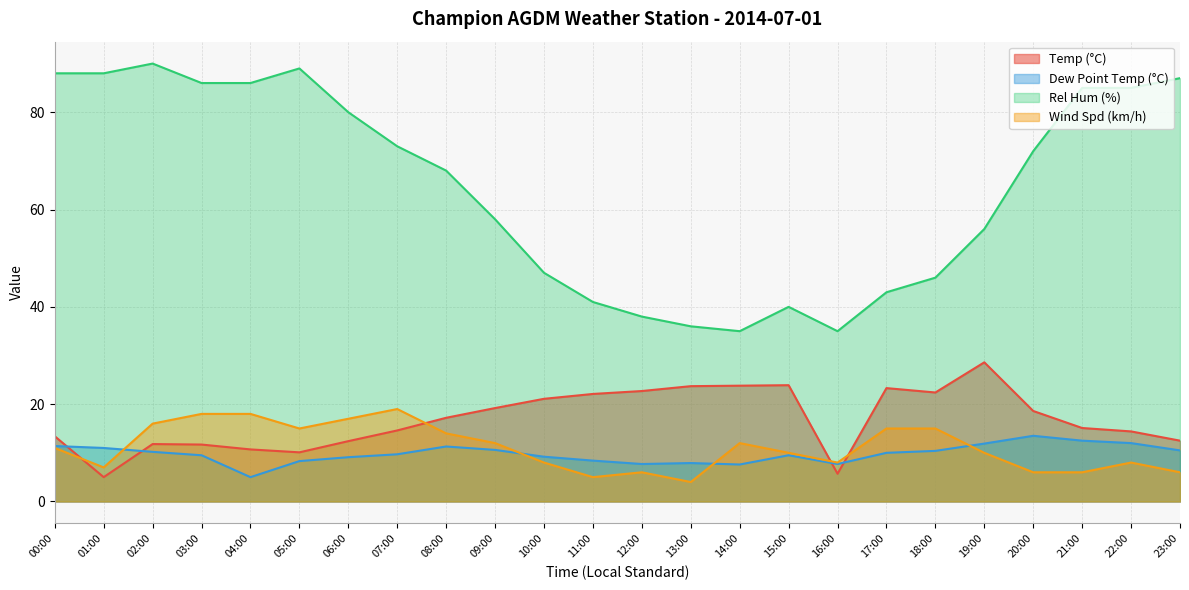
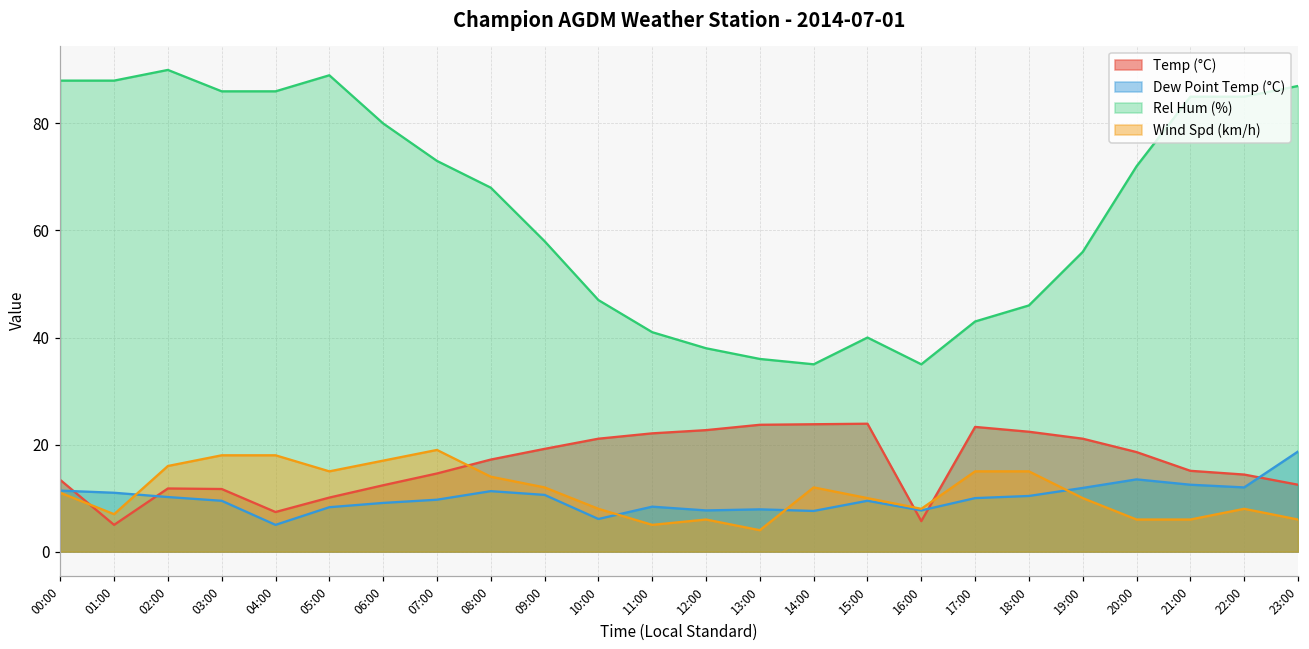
  {
    "Temp (°C)": {
      "00:00": 13,
      "01:00": 5,
      "02:00": 12,
      "03:00": 12,
-     "04:00": 11,
+     "04:00": 7,
      "05:00": 10,
      "06:00": 12,
      "07:00": 15,
      "08:00": 17,
      "09:00": 19,
      "10:00": 21,
      "11:00": 22,
      "12:00": 23,
      "13:00": 24,
      "14:00": 24,
      "15:00": 24,
      "16:00": 6,
      "17:00": 23,
      "18:00": 22,
-     "19:00": 29,
+     "19:00": 21,
      "20:00": 19,
      "21:00": 15,
      "22:00": 14,
      "23:00": 13
    },
    "Dew Point Temp (°C)": {
      "01:00": 11,
      "02:00": 10,
      "03:00": 10,
      "04:00": 5,
      "05:00": 8,
      "06:00": 9,
      "07:00": 10,
      "08:00": 11,
      "09:00": 11,
-     "10:00": 9,
+     "10:00": 6,
      "11:00": 8,
      "12:00": 8,
      "13:00": 8,
      "14:00": 8,
      "17:00": 10,
      "18:00": 10,
      "19:00": 12,
      "20:00": 14,
      "21:00": 13,
      "22:00": 12,
-     "23:00": 11
+     "23:00": 19
    },
    "Rel Hum (%)": {
      "00:00": 88,
      "01:00": 88,
      "02:00": 90,
      "03:00": 86,
      "04:00": 86,
      "05:00": 89,
      "06:00": 80,
      "07:00": 73,
      "08:00": 68,
      "09:00": 58,
      "10:00": 47,
      "11:00": 41,
      "12:00": 38,
      "13:00": 36,
      "14:00": 35,
      "15:00": 40,
      "16:00": 35,
      "17:00": 43,
      "18:00": 46,
      "19:00": 56,
      "20:00": 72,
      "23:00": 87
    },
    "Wind Spd (km/h)": {
      "01:00": 7,
      "02:00": 16,
      "03:00": 18,
      "04:00": 18,
      "05:00": 15,
      "06:00": 17,
      "07:00": 19,
      "08:00": 14,
      "09:00": 12,
      "10:00": 8,
      "11:00": 5,
      "12:00": 6,
      "13:00": 4,
      "14:00": 12,
      "17:00": 15,
      "18:00": 15,
      "19:00": 10,
      "20:00": 6,
      "21:00": 6,
      "22:00": 8,
      "23:00": 6
    }
  }
